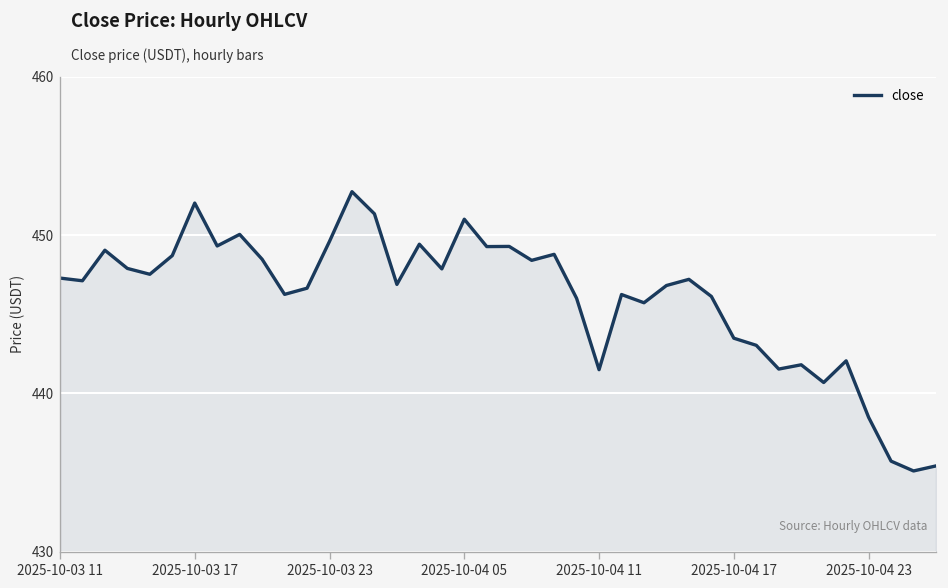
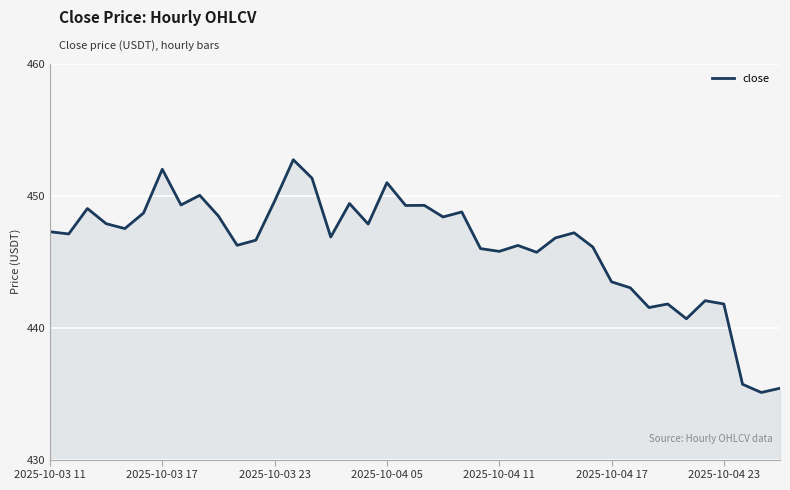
  {
    "2025-10-03 11": 447.3,
    "2025-10-03 17": 452.0,
    "2025-10-03 23": 449.6,
    "2025-10-04 05": 451.0,
-   "2025-10-04 11": 441.5,
+   "2025-10-04 11": 445.8,
    "2025-10-04 17": 443.5,
-   "2025-10-04 23": 438.5
+   "2025-10-04 23": 441.8
  }
